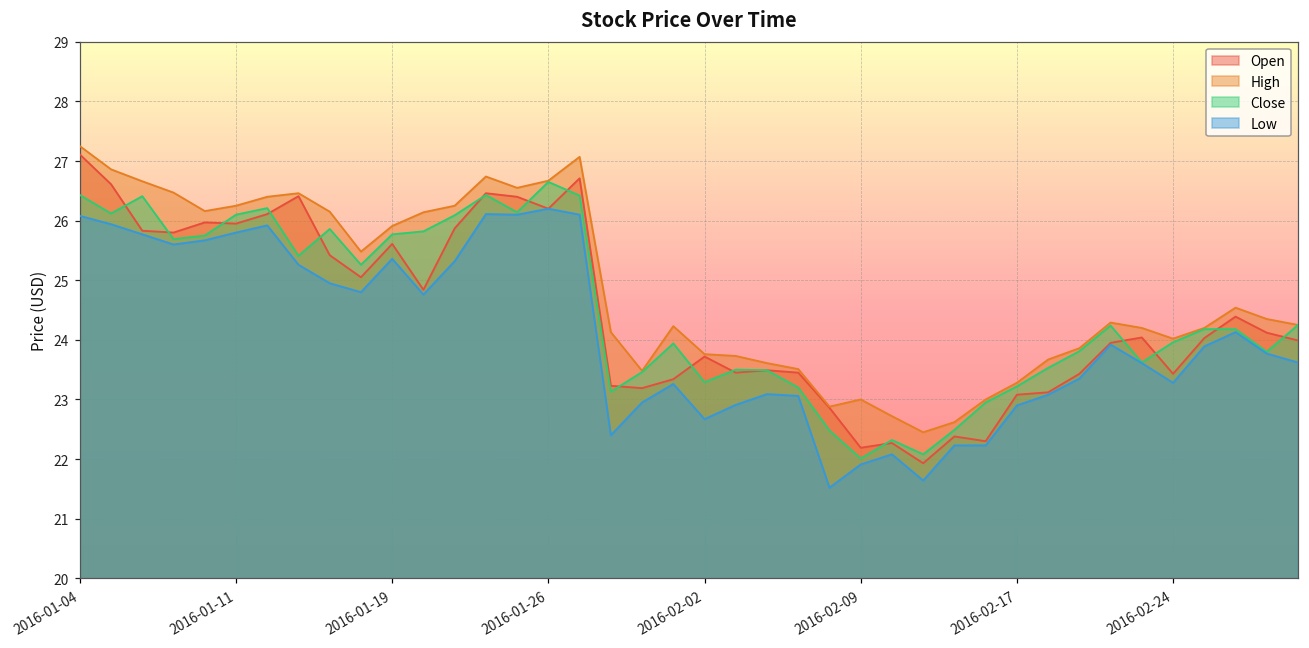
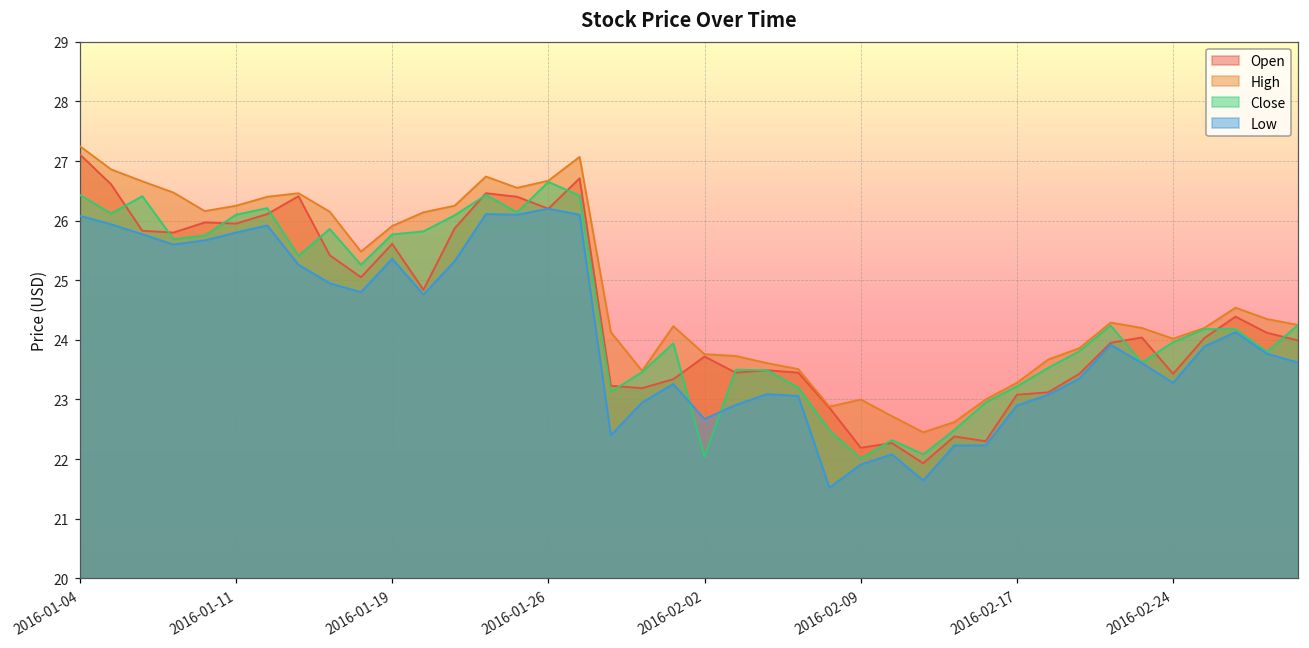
  {
    "Close": {
      "2016-01-04": 26.4,
      "2016-01-11": 26.1,
      "2016-01-19": 25.8,
-     "2016-02-02": 23.3,
+     "2016-02-02": 22.0,
      "2016-02-09": 22.0,
      "2016-02-17": 23.2,
      "2016-02-24": 24.0
    },
    "Low": {
      "2016-01-04": 26.1,
      "2016-01-11": 25.8,
      "2016-01-19": 25.4,
      "2016-02-02": 22.7,
      "2016-02-09": 21.9,
      "2016-02-17": 22.9,
      "2016-02-24": 23.3
    }
  }
